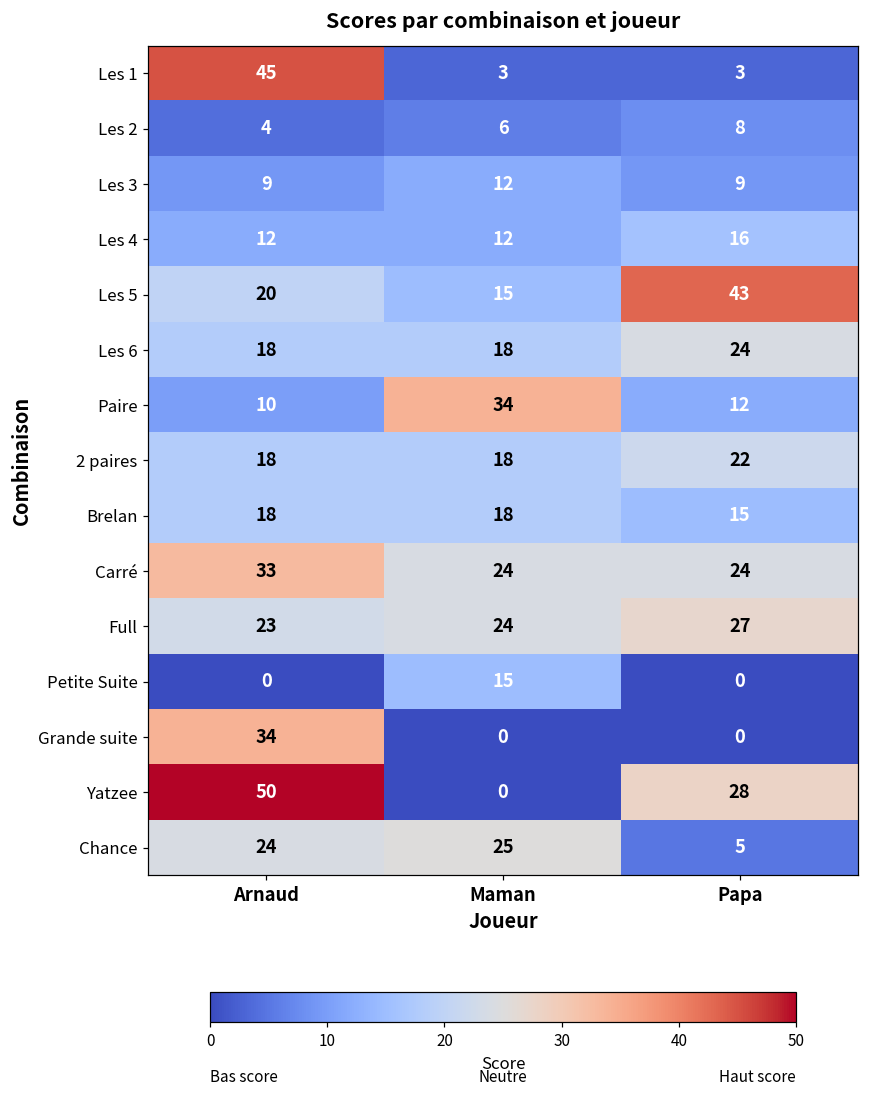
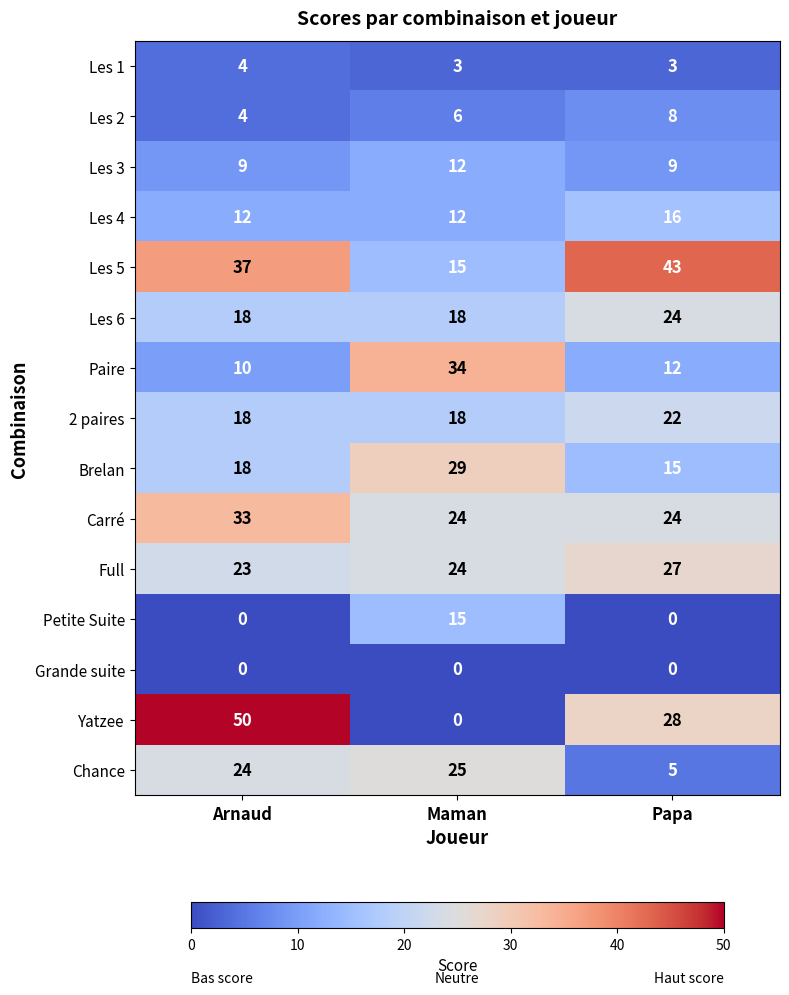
  {
    "Les 1": {
-     "Arnaud": 45,
+     "Arnaud": 4,
      "Maman": 3,
      "Papa": 3
    },
    "Les 2": {
      "Arnaud": 4,
      "Maman": 6,
      "Papa": 8
    },
    "Les 3": {
      "Arnaud": 9,
      "Maman": 12,
      "Papa": 9
    },
    "Les 4": {
      "Arnaud": 12,
      "Maman": 12,
      "Papa": 16
    },
    "Les 5": {
-     "Arnaud": 20,
+     "Arnaud": 37,
      "Maman": 15,
      "Papa": 43
    },
    "Les 6": {
      "Arnaud": 18,
      "Maman": 18,
      "Papa": 24
    },
    "Paire": {
      "Arnaud": 10,
      "Maman": 34,
      "Papa": 12
    },
    "2 paires": {
      "Arnaud": 18,
      "Maman": 18,
      "Papa": 22
    },
    "Brelan": {
      "Arnaud": 18,
-     "Maman": 18,
+     "Maman": 29,
      "Papa": 15
    },
    "Carré": {
      "Arnaud": 33,
      "Maman": 24,
      "Papa": 24
    },
    "Full": {
      "Arnaud": 23,
      "Maman": 24,
      "Papa": 27
    },
    "Petite Suite": {
      "Arnaud": 0,
      "Maman": 15,
      "Papa": 0
    },
    "Grande suite": {
-     "Arnaud": 34,
+     "Arnaud": 0,
      "Maman": 0,
      "Papa": 0
    },
    "Yatzee": {
      "Arnaud": 50,
      "Maman": 0,
      "Papa": 28
    },
    "Chance": {
      "Arnaud": 24,
      "Maman": 25,
      "Papa": 5
    }
  }
